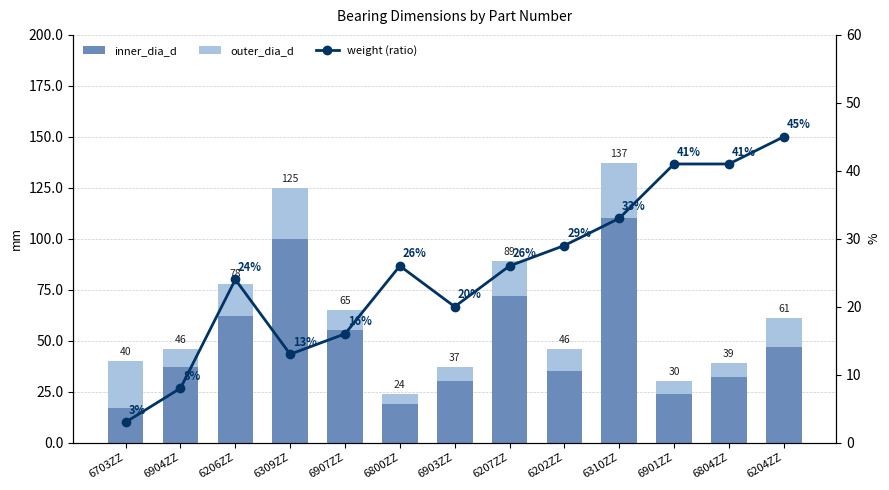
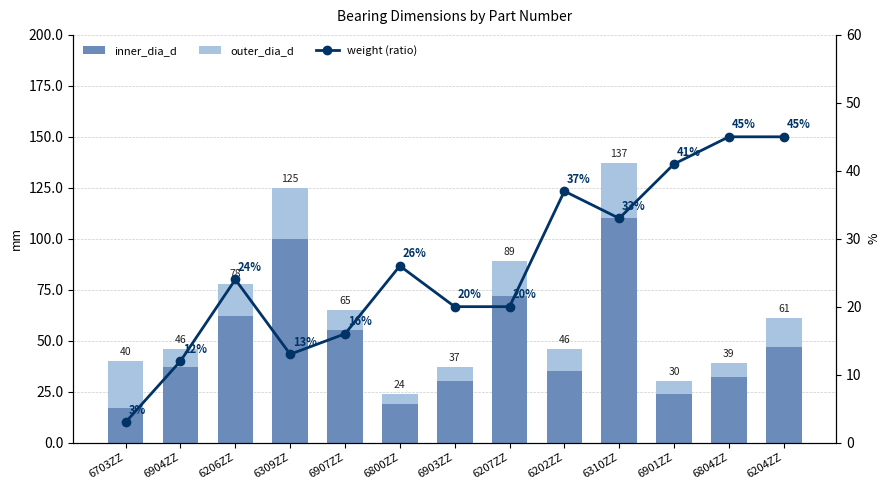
  {
    "weight (ratio)": {
      "6703ZZ": "3%",
-     "6904ZZ": "8%",
+     "6904ZZ": "12%",
      "6206ZZ": "24%",
      "6309ZZ": "13%",
      "6907ZZ": "16%",
      "6800ZZ": "26%",
      "6903ZZ": "20%",
-     "6207ZZ": "26%",
-     "6202ZZ": "29%",
+     "6207ZZ": "20%",
+     "6202ZZ": "37%",
      "6310ZZ": "33%",
      "6901ZZ": "41%",
-     "6804ZZ": "41%",
+     "6804ZZ": "45%",
      "6204ZZ": "45%"
    }
  }
